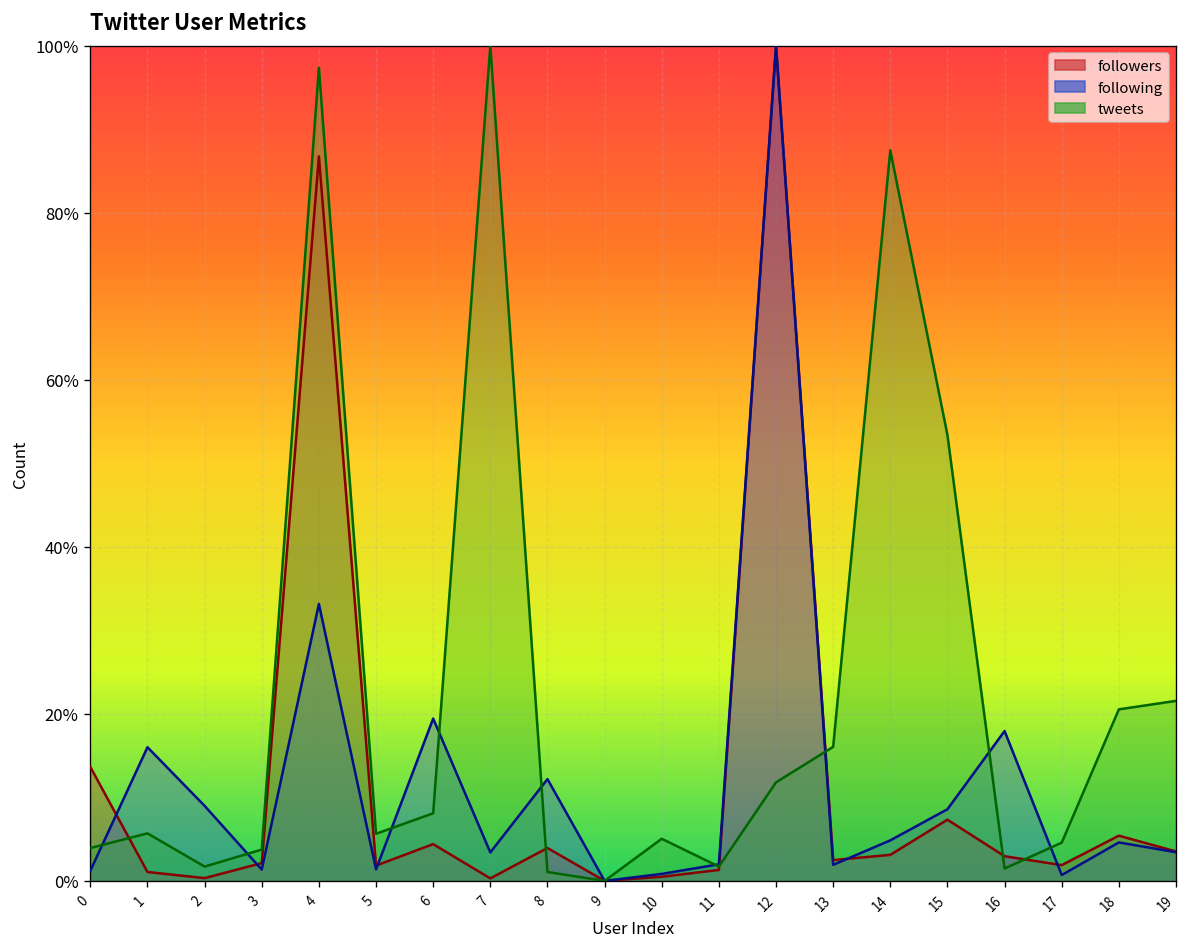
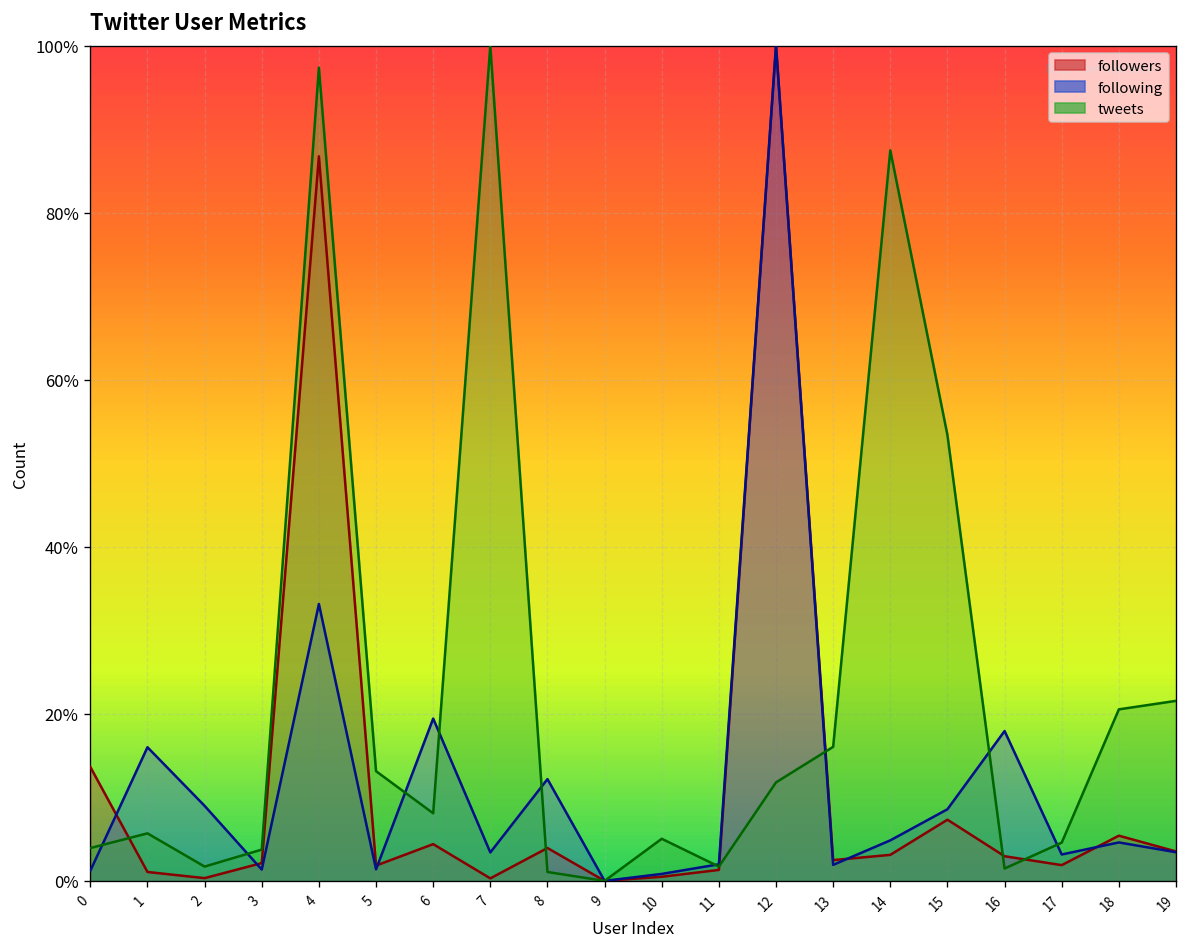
  {
    "followers": {
      "0": "14%",
      "1": "1%",
      "2": "0%",
      "3": "2%",
      "4": "87%",
      "5": "2%",
      "6": "4%",
      "7": "0%",
      "8": "4%",
      "11": "1%",
      "13": "2%",
      "14": "3%",
      "15": "7%",
      "16": "3%",
      "17": "2%",
      "18": "5%"
    },
    "following": {
      "0": "1%",
      "1": "16%",
      "2": "9%",
      "3": "1%",
      "4": "33%",
      "5": "1%",
      "6": "19%",
      "7": "3%",
      "8": "12%",
      "13": "2%",
      "14": "5%",
      "15": "9%",
      "16": "18%",
-     "17": "1%",
+     "17": "3%",
      "18": "5%"
    },
    "tweets": {
      "0": "4%",
      "1": "6%",
      "2": "2%",
      "3": "4%",
      "4": "97%",
-     "5": "6%",
+     "5": "13%",
      "6": "8%",
      "7": "100%",
      "8": "1%",
      "10": "5%",
      "12": "12%",
      "13": "16%",
      "14": "87%",
      "15": "53%",
      "16": "1%",
      "17": "5%",
      "18": "21%",
      "19": "22%"
    }
  }
